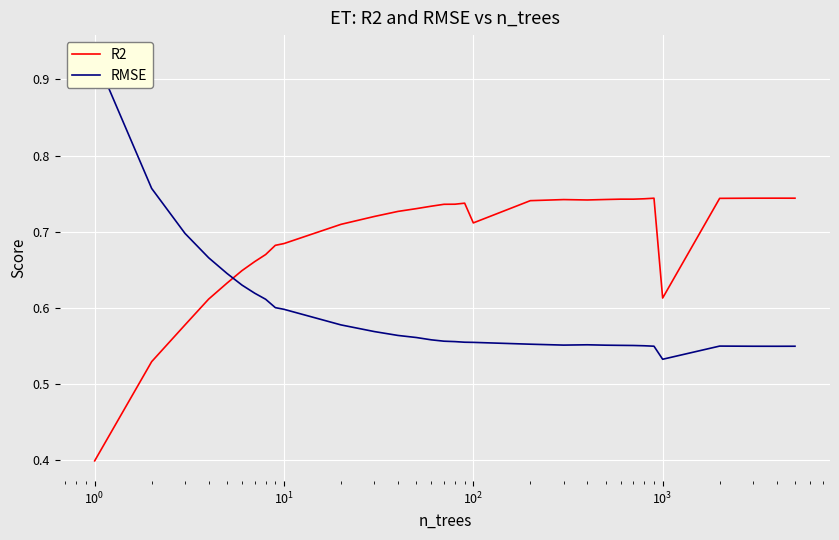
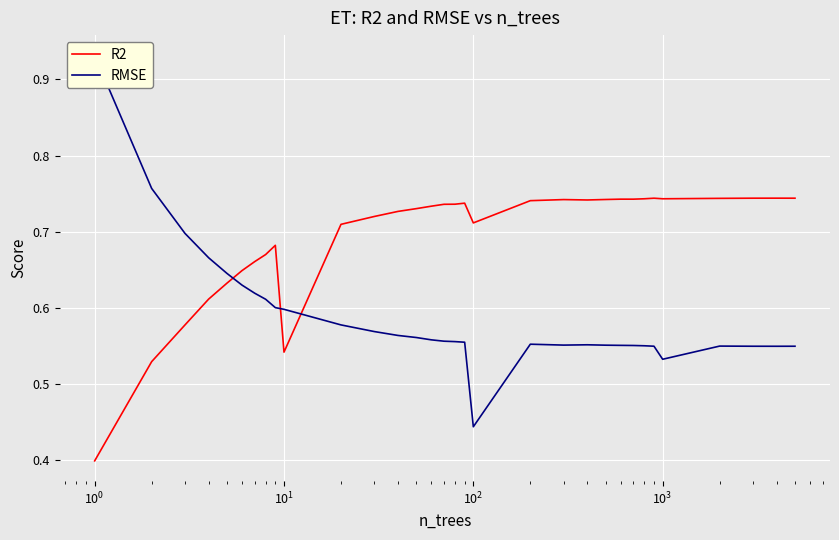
  {
    "R2": {
      "10^0": 0.40,
-     "10^1": 0.68,
+     "10^1": 0.54,
      "10^2": 0.71,
-     "10^3": 0.61
+     "10^3": 0.74
    },
    "RMSE": {
      "10^1": 0.60,
-     "10^2": 0.55,
+     "10^2": 0.44,
      "10^3": 0.53
    }
  }
